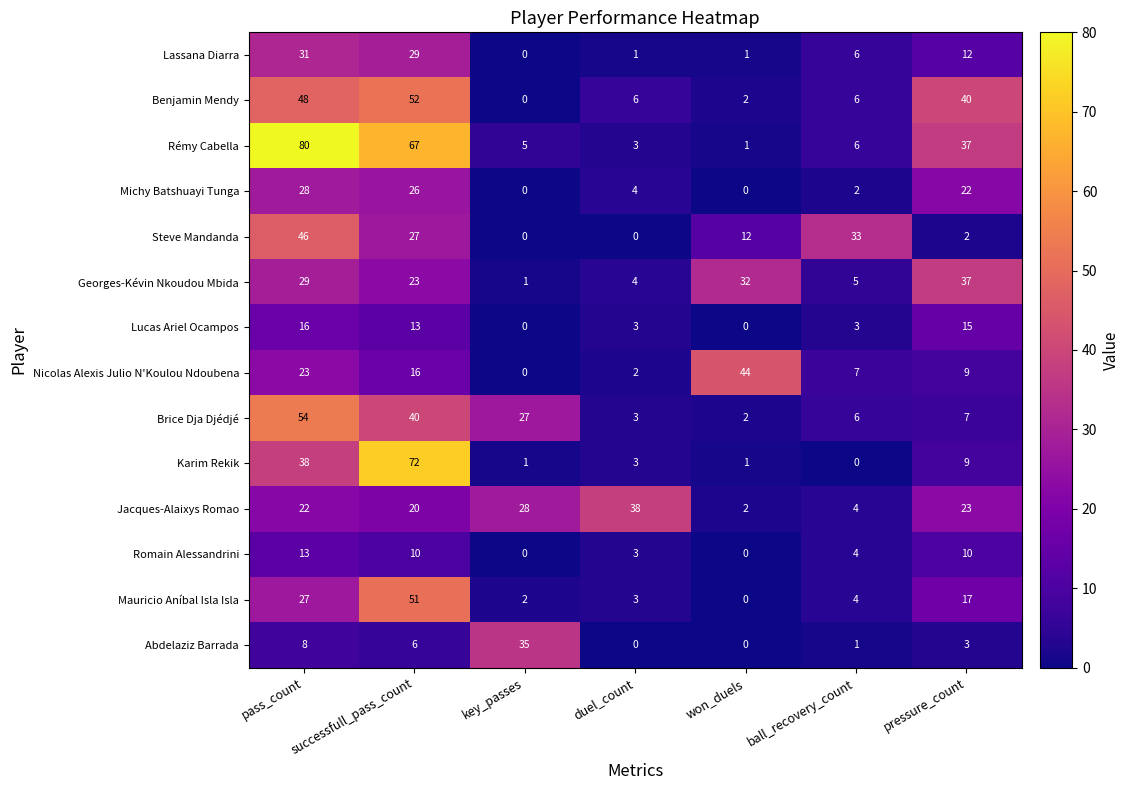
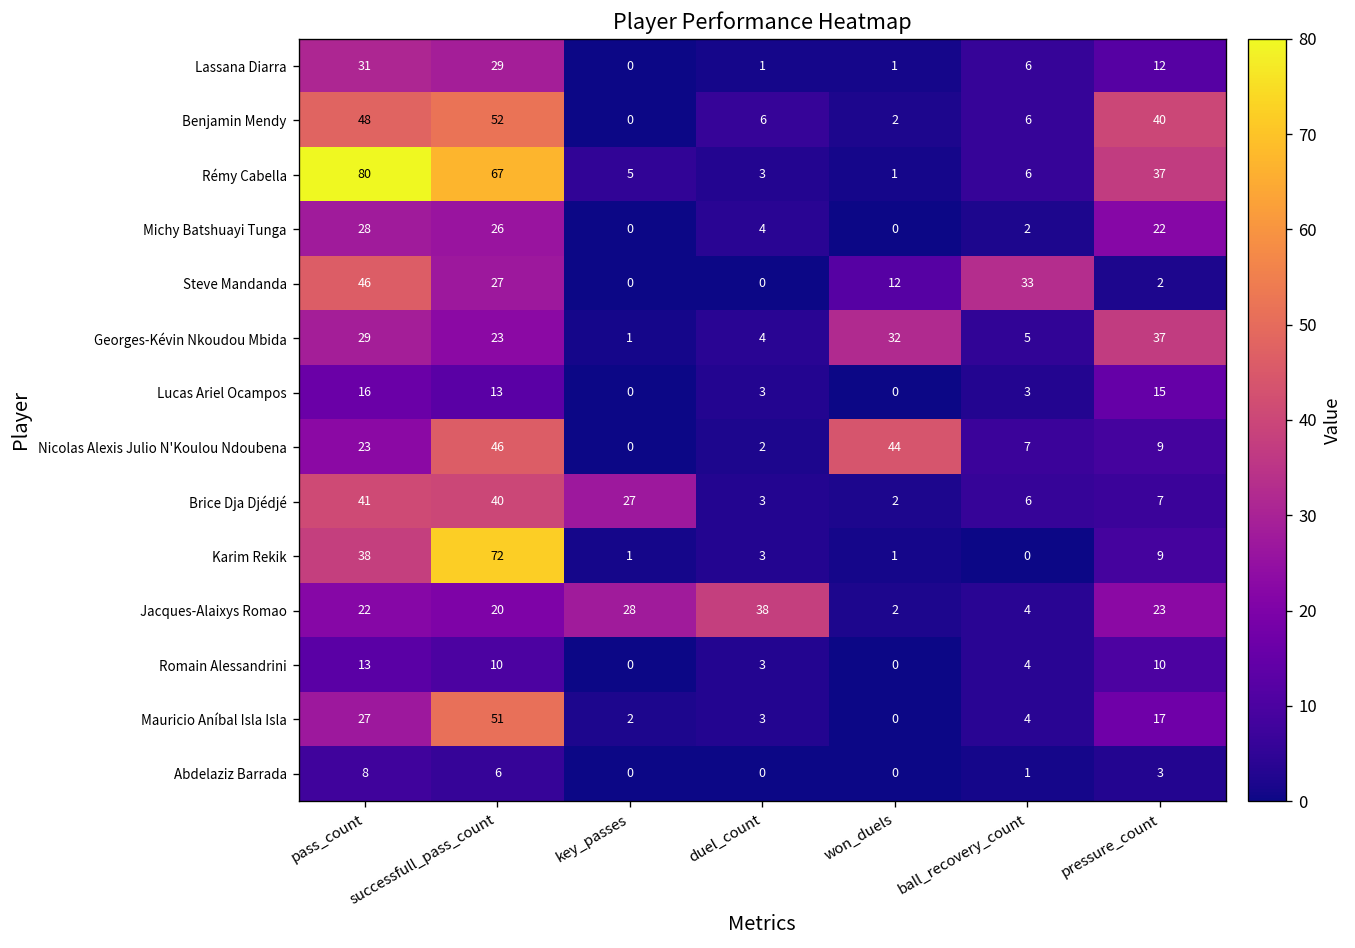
  {
    "Lassana Diarra": {
      "pass_count": 31,
      "successfull_pass_count": 29,
      "key_passes": 0,
      "duel_count": 1,
      "won_duels": 1,
      "ball_recovery_count": 6,
      "pressure_count": 12
    },
    "Benjamin Mendy": {
      "pass_count": 48,
      "successfull_pass_count": 52,
      "key_passes": 0,
      "duel_count": 6,
      "won_duels": 2,
      "ball_recovery_count": 6,
      "pressure_count": 40
    },
    "Rémy Cabella": {
      "pass_count": 80,
      "successfull_pass_count": 67,
      "key_passes": 5,
      "duel_count": 3,
      "won_duels": 1,
      "ball_recovery_count": 6,
      "pressure_count": 37
    },
    "Michy Batshuayi Tunga": {
      "pass_count": 28,
      "successfull_pass_count": 26,
      "key_passes": 0,
      "duel_count": 4,
      "won_duels": 0,
      "ball_recovery_count": 2,
      "pressure_count": 22
    },
    "Steve Mandanda": {
      "pass_count": 46,
      "successfull_pass_count": 27,
      "key_passes": 0,
      "duel_count": 0,
      "won_duels": 12,
      "ball_recovery_count": 33,
      "pressure_count": 2
    },
    "Georges-Kévin Nkoudou Mbida": {
      "pass_count": 29,
      "successfull_pass_count": 23,
      "key_passes": 1,
      "duel_count": 4,
      "won_duels": 32,
      "ball_recovery_count": 5,
      "pressure_count": 37
    },
    "Lucas Ariel Ocampos": {
      "pass_count": 16,
      "successfull_pass_count": 13,
      "key_passes": 0,
      "duel_count": 3,
      "won_duels": 0,
      "ball_recovery_count": 3,
      "pressure_count": 15
    },
    "Nicolas Alexis Julio N'Koulou Ndoubena": {
      "pass_count": 23,
-     "successfull_pass_count": 16,
+     "successfull_pass_count": 46,
      "key_passes": 0,
      "duel_count": 2,
      "won_duels": 44,
      "ball_recovery_count": 7,
      "pressure_count": 9
    },
    "Brice Dja Djédjé": {
-     "pass_count": 54,
+     "pass_count": 41,
      "successfull_pass_count": 40,
      "key_passes": 27,
      "duel_count": 3,
      "won_duels": 2,
      "ball_recovery_count": 6,
      "pressure_count": 7
    },
    "Karim Rekik": {
      "pass_count": 38,
      "successfull_pass_count": 72,
      "key_passes": 1,
      "duel_count": 3,
      "won_duels": 1,
      "ball_recovery_count": 0,
      "pressure_count": 9
    },
    "Jacques-Alaixys Romao": {
      "pass_count": 22,
      "successfull_pass_count": 20,
      "key_passes": 28,
      "duel_count": 38,
      "won_duels": 2,
      "ball_recovery_count": 4,
      "pressure_count": 23
    },
    "Romain Alessandrini": {
      "pass_count": 13,
      "successfull_pass_count": 10,
      "key_passes": 0,
      "duel_count": 3,
      "won_duels": 0,
      "ball_recovery_count": 4,
      "pressure_count": 10
    },
    "Mauricio Aníbal Isla Isla": {
      "pass_count": 27,
      "successfull_pass_count": 51,
      "key_passes": 2,
      "duel_count": 3,
      "won_duels": 0,
      "ball_recovery_count": 4,
      "pressure_count": 17
    },
    "Abdelaziz Barrada": {
      "pass_count": 8,
      "successfull_pass_count": 6,
-     "key_passes": 35,
+     "key_passes": 0,
      "duel_count": 0,
      "won_duels": 0,
      "ball_recovery_count": 1,
      "pressure_count": 3
    }
  }
